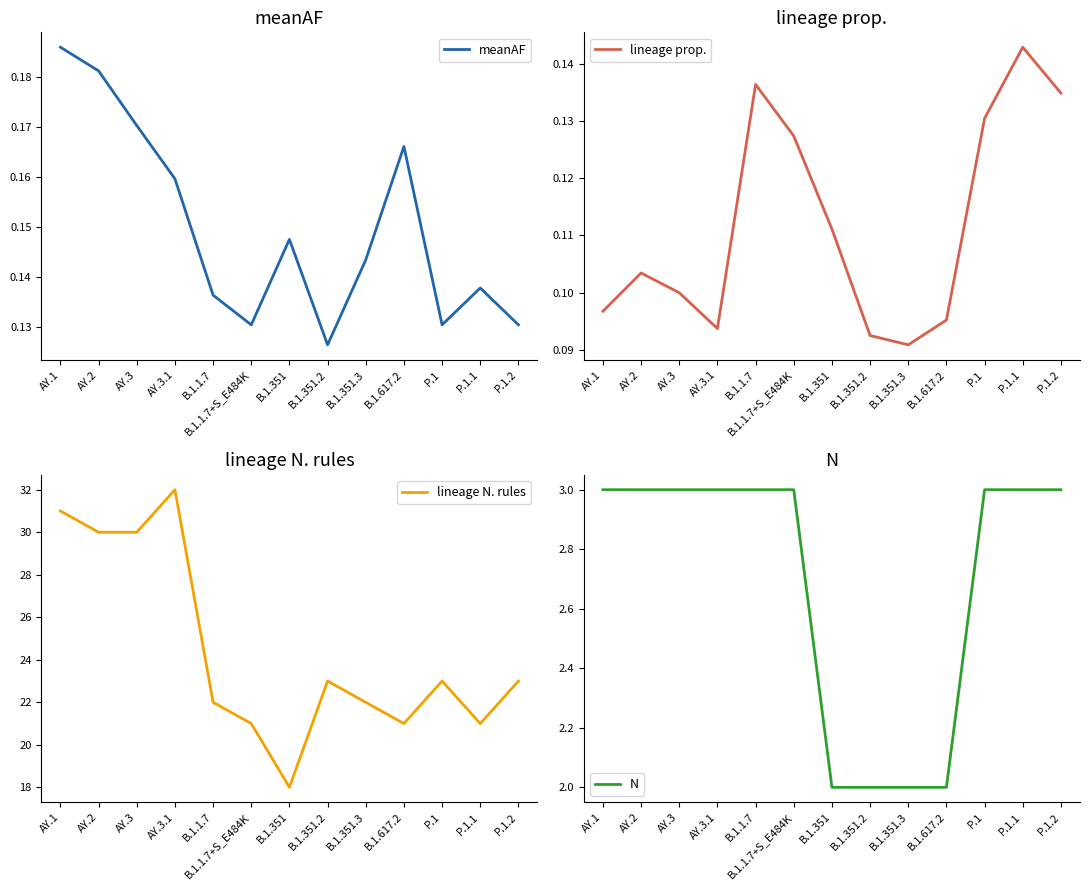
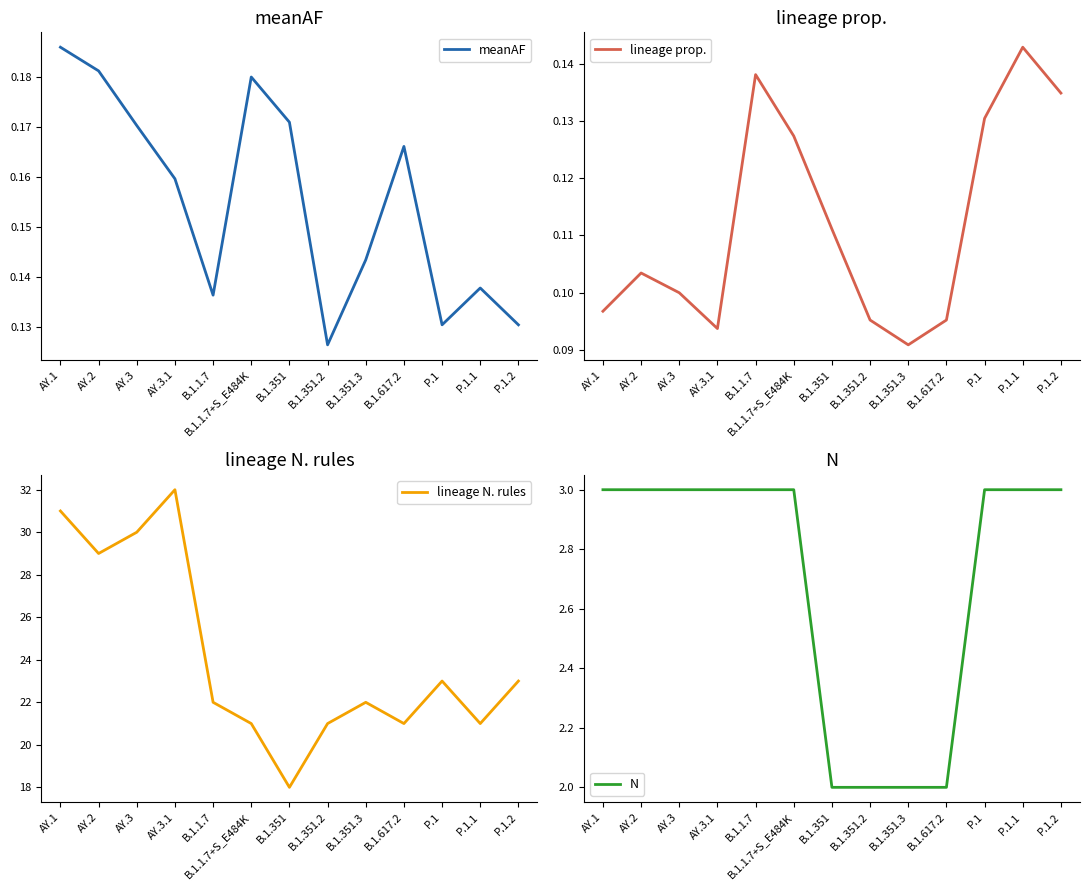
  {
    "meanAF": {
      "AY.1": 0.186,
      "AY.2": 0.181,
      "AY.3": 0.170,
      "AY.3.1": 0.160,
      "B.1.1.7": 0.136,
-     "B.1.1.7+S_E484K": 0.130,
-     "B.1.351": 0.148,
+     "B.1.1.7+S_E484K": 0.180,
+     "B.1.351": 0.171,
      "B.1.351.2": 0.126,
      "B.1.351.3": 0.143,
      "B.1.617.2": 0.166,
      "P.1": 0.130,
      "P.1.1": 0.138,
      "P.1.2": 0.130
    },
    "lineage prop.": {
      "AY.1": 0.097,
      "AY.2": 0.103,
      "AY.3": 0.100,
      "AY.3.1": 0.094,
-     "B.1.1.7": 0.136,
+     "B.1.1.7": 0.138,
      "B.1.1.7+S_E484K": 0.127,
      "B.1.351": 0.111,
-     "B.1.351.2": 0.093,
+     "B.1.351.2": 0.095,
      "B.1.351.3": 0.091,
      "B.1.617.2": 0.095,
      "P.1": 0.130,
      "P.1.1": 0.143,
      "P.1.2": 0.135
    },
    "lineage N. rules": {
      "AY.1": 31,
-     "AY.2": 30,
+     "AY.2": 29,
      "AY.3": 30,
      "AY.3.1": 32,
      "B.1.1.7": 22,
      "B.1.1.7+S_E484K": 21,
      "B.1.351": 18,
-     "B.1.351.2": 23,
+     "B.1.351.2": 21,
      "B.1.351.3": 22,
      "B.1.617.2": 21,
      "P.1": 23,
      "P.1.1": 21,
      "P.1.2": 23
    },
    "N": {
      "AY.1": 3.00,
      "AY.2": 3.00,
      "AY.3": 3.00,
      "AY.3.1": 3.00,
      "B.1.1.7": 3.00,
      "B.1.1.7+S_E484K": 3.00,
      "B.1.351": 2.00,
      "B.1.351.2": 2.00,
      "B.1.351.3": 2.00,
      "B.1.617.2": 2.00,
      "P.1": 3.00,
      "P.1.1": 3.00,
      "P.1.2": 3.00
    }
  }
